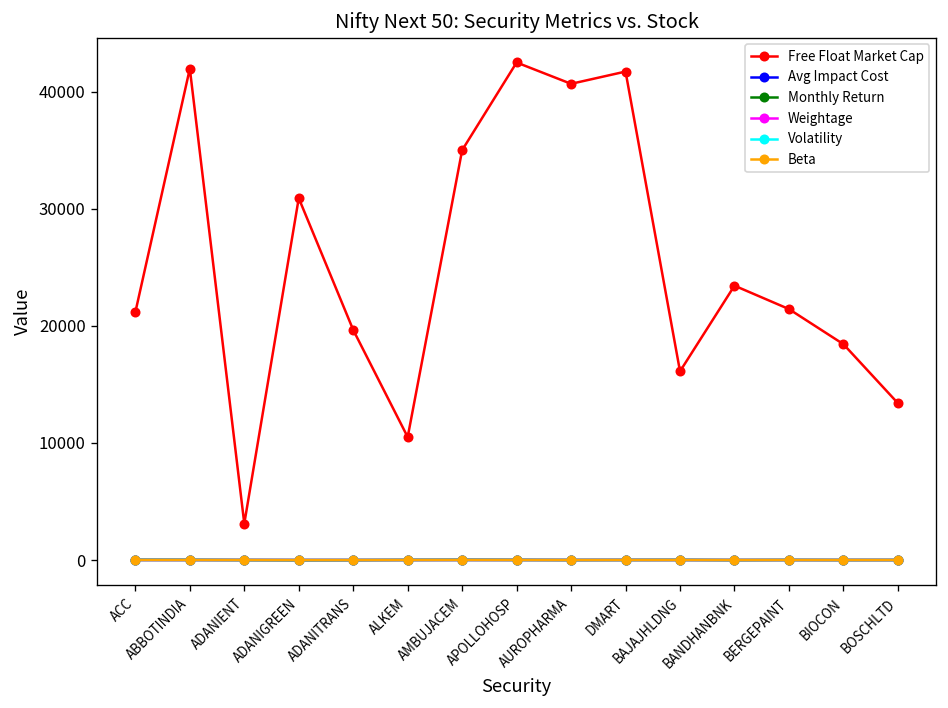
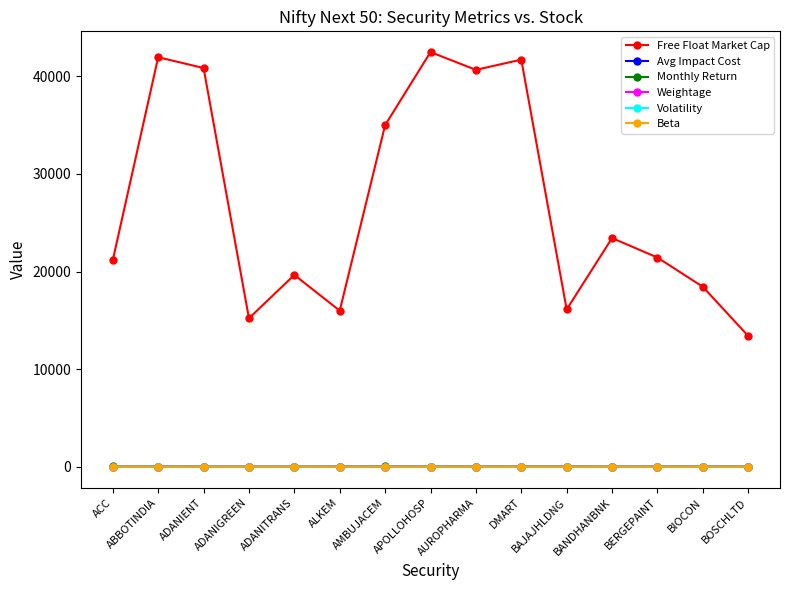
  {
    "Free Float Market Cap": {
      "ACC": 21000,
      "ABBOTINDIA": 42000,
-     "ADANIENT": 3000,
-     "ADANIGREEN": 31000,
+     "ADANIENT": 41000,
+     "ADANIGREEN": 15000,
      "ADANITRANS": 20000,
-     "ALKEM": 11000,
+     "ALKEM": 16000,
      "AMBUJACEM": 35000,
      "APOLLOHOSP": 42000,
      "AUROPHARMA": 41000,
      "DMART": 42000,
      "BAJAJHLDNG": 16000,
      "BANDHANBNK": 23000,
      "BERGEPAINT": 21000,
      "BIOCON": 18000,
      "BOSCHLTD": 13000
    }
  }
